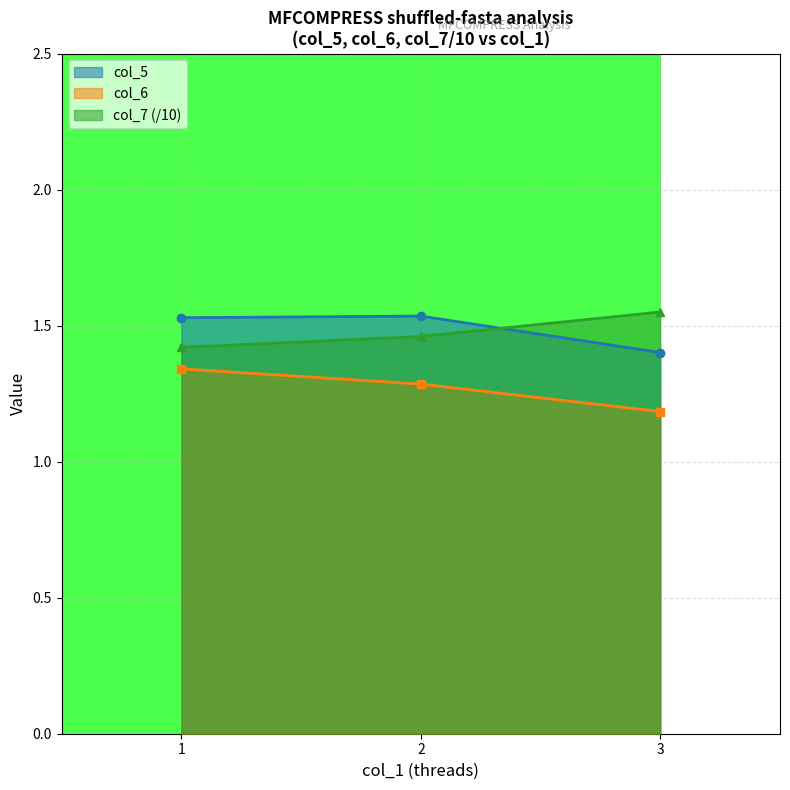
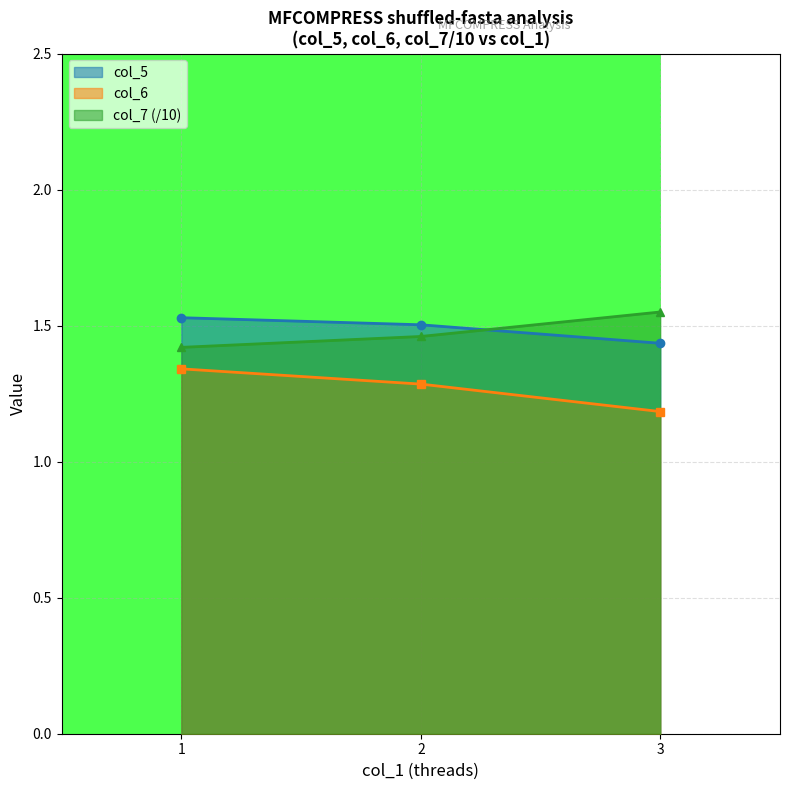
  {
    "col_5": {
      "1": 1.53,
-     "2": 1.54,
-     "3": 1.40
+     "2": 1.50,
+     "3": 1.44
    },
    "col_6": {
      "1": 1.34,
      "2": 1.29,
      "3": 1.18
    },
    "col_7 (/10)": {
      "1": 1.42,
      "2": 1.46,
      "3": 1.55
    }
  }
